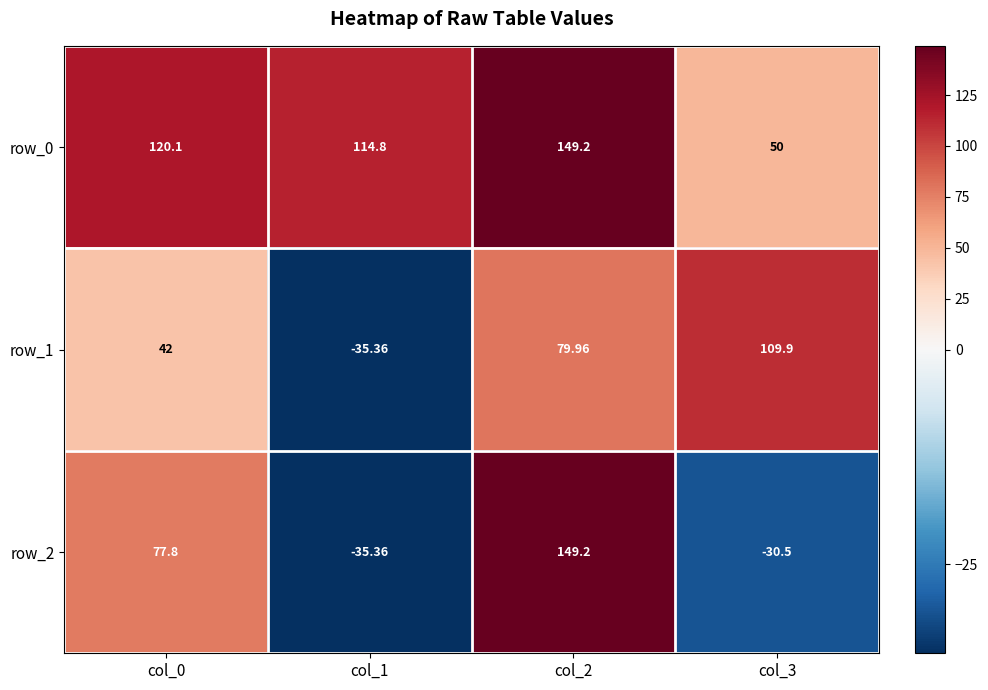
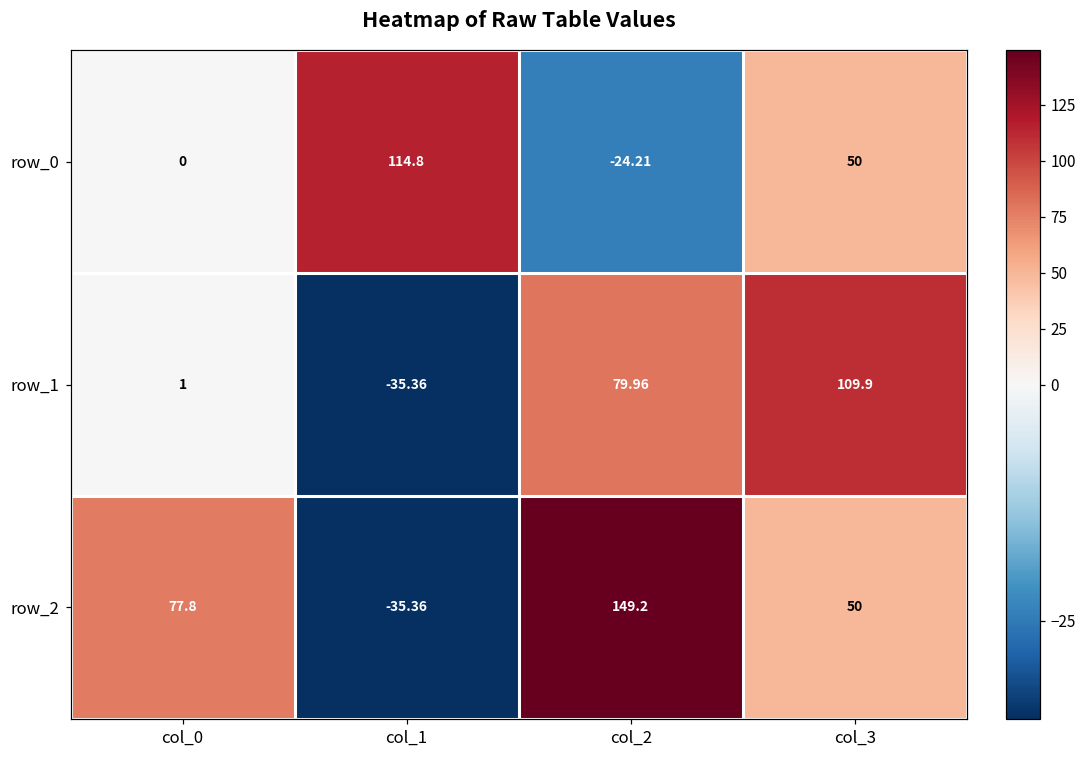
  {
    "row_0": {
-     "col_0": 120.1,
+     "col_0": 0,
      "col_1": 114.8,
-     "col_2": 149.2,
+     "col_2": -24.21,
      "col_3": 50
    },
    "row_1": {
-     "col_0": 42,
+     "col_0": 1,
      "col_1": -35.36,
      "col_2": 79.96,
      "col_3": 109.9
    },
    "row_2": {
      "col_0": 77.8,
      "col_1": -35.36,
      "col_2": 149.2,
-     "col_3": -30.5
+     "col_3": 50
    }
  }
